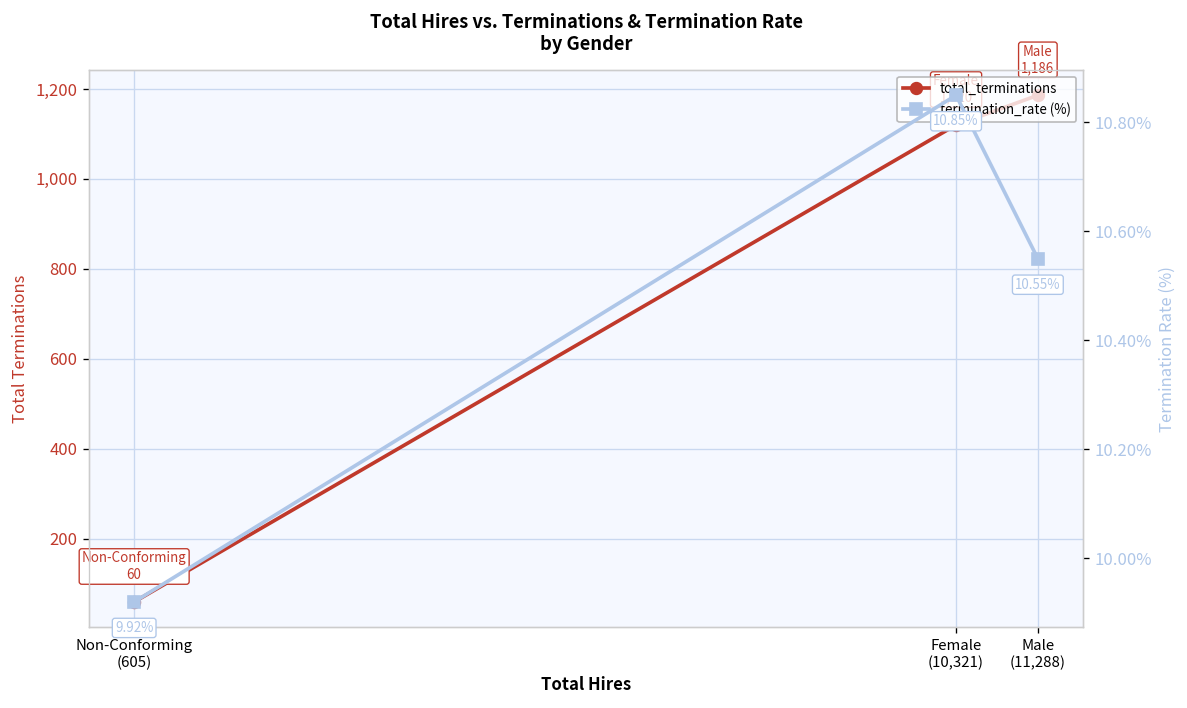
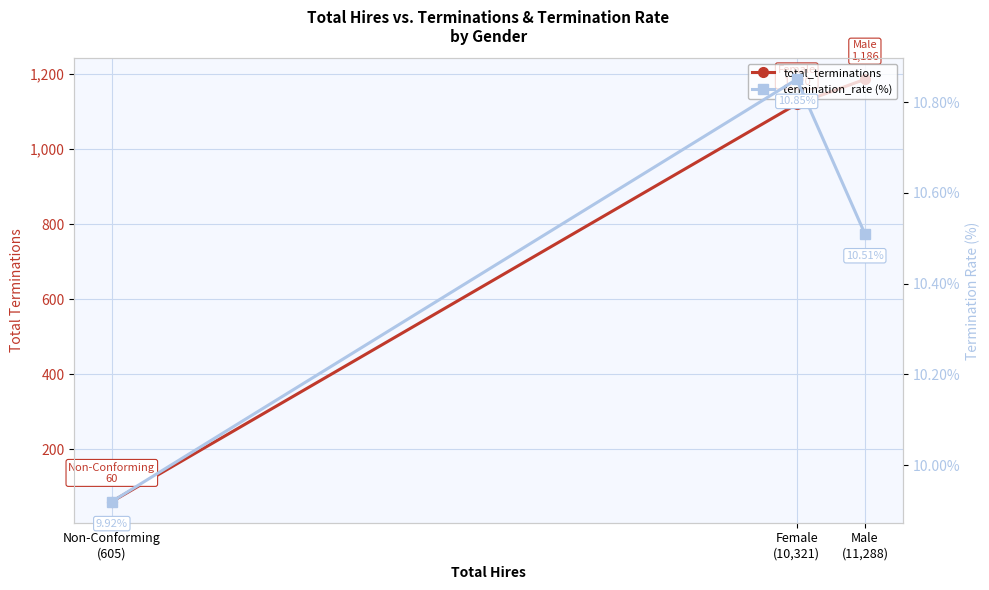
  {
    "termination_rate (%)": {
-     "Male (11,288)": "10.55%"
+     "Male (11,288)": "10.51%"
    }
  }
